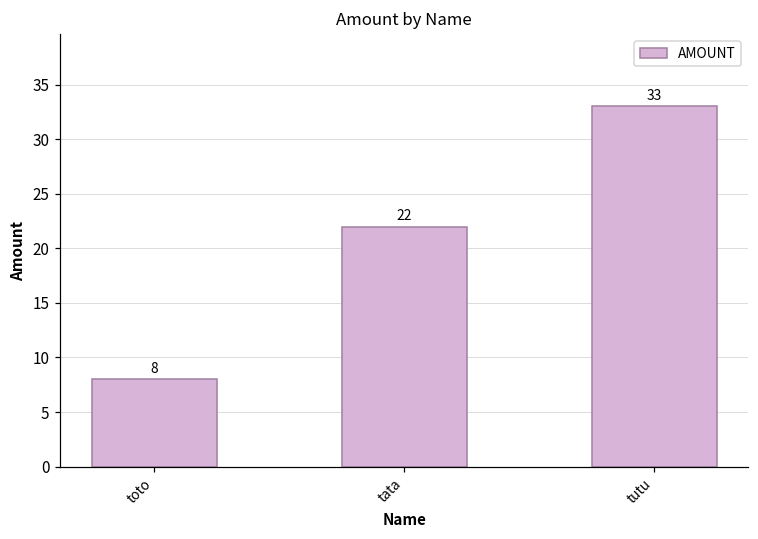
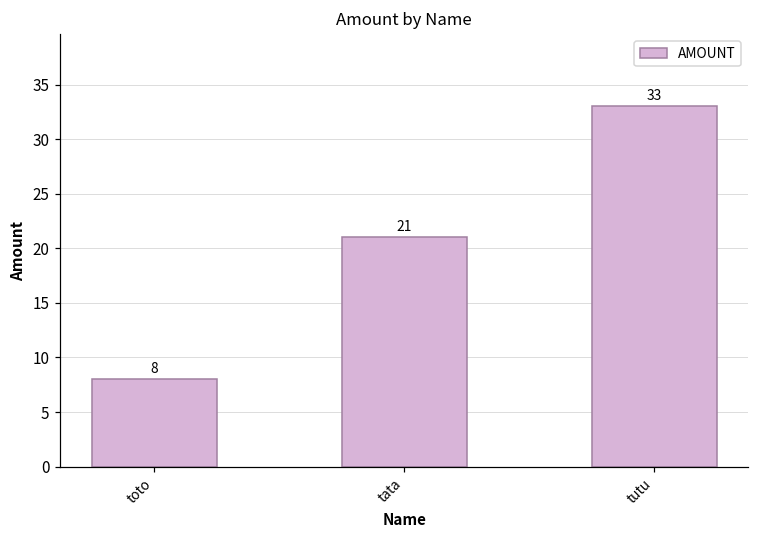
  {
    "toto": 8,
-   "tata": 22,
+   "tata": 21,
    "tutu": 33
  }
